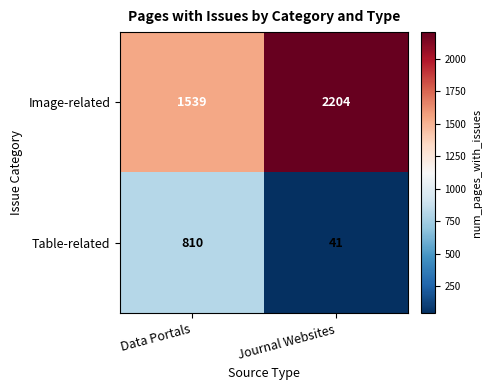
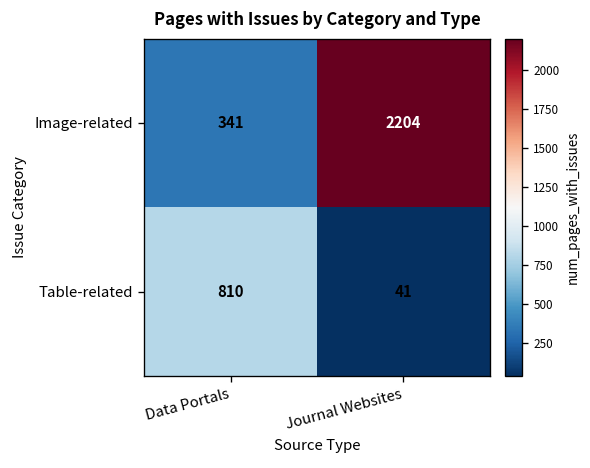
  {
    "Image-related": {
-     "Data Portals": 1539,
+     "Data Portals": 341,
      "Journal Websites": 2204
    },
    "Table-related": {
      "Data Portals": 810,
      "Journal Websites": 41
    }
  }
